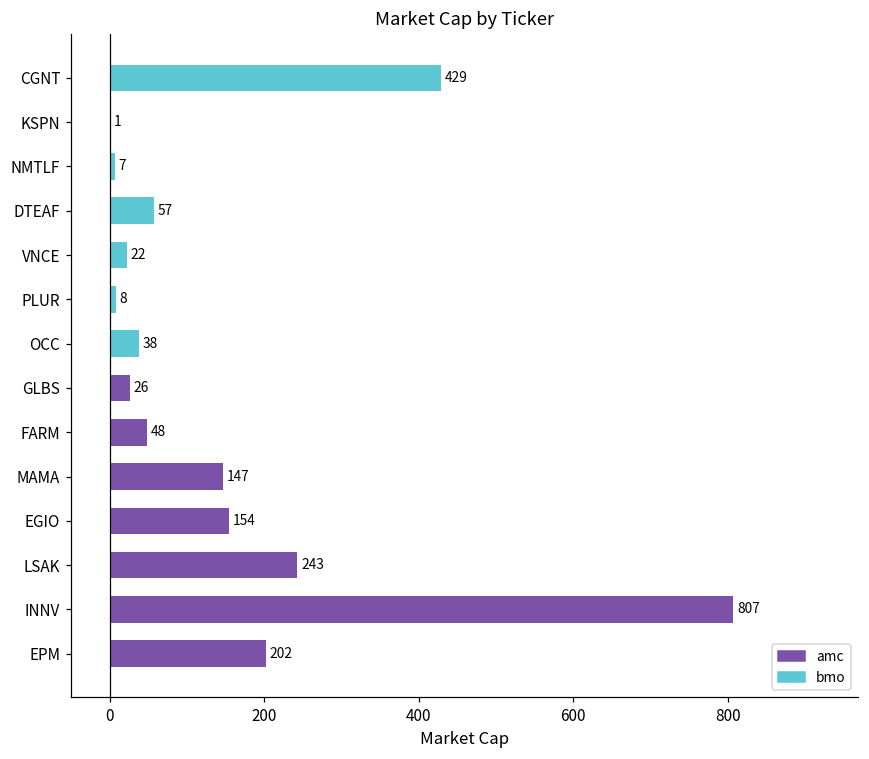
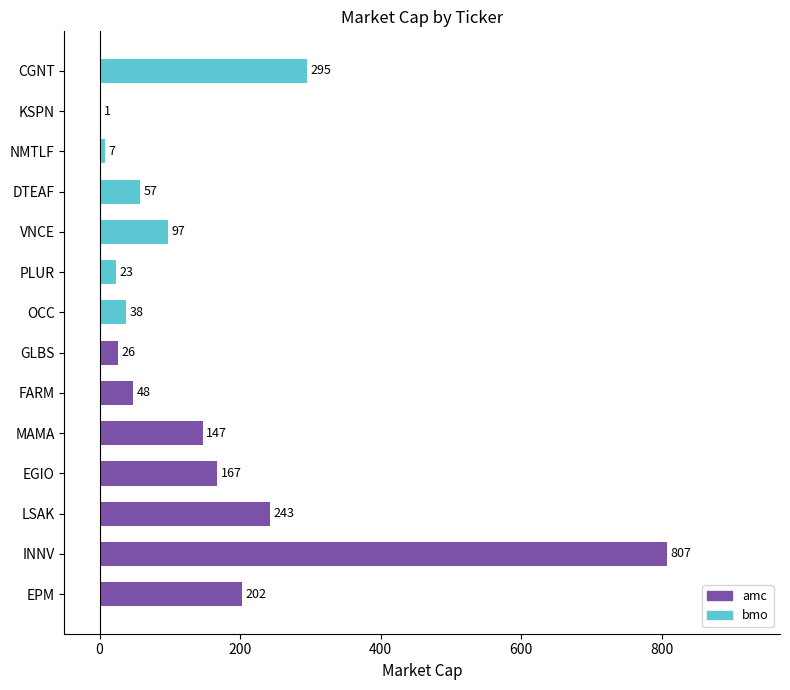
  {
-   "CGNT": 429,
+   "CGNT": 295,
    "KSPN": 1,
    "NMTLF": 7,
    "DTEAF": 57,
-   "VNCE": 22,
-   "PLUR": 8,
+   "VNCE": 97,
+   "PLUR": 23,
    "OCC": 38,
    "GLBS": 26,
    "FARM": 48,
    "MAMA": 147,
-   "EGIO": 154,
+   "EGIO": 167,
    "LSAK": 243,
    "INNV": 807,
    "EPM": 202
  }
